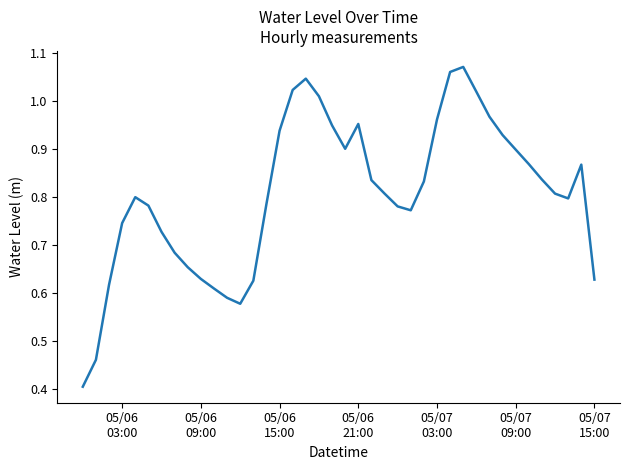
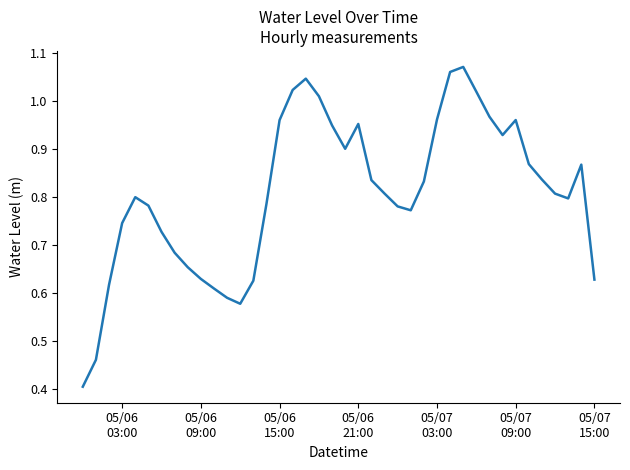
  {
    "05/06 03:00": 0.75,
    "05/06 09:00": 0.63,
-   "05/06 15:00": 0.94,
+   "05/06 15:00": 0.96,
    "05/06 21:00": 0.95,
    "05/07 03:00": 0.96,
-   "05/07 09:00": 0.90,
+   "05/07 09:00": 0.96,
    "05/07 15:00": 0.63
  }
